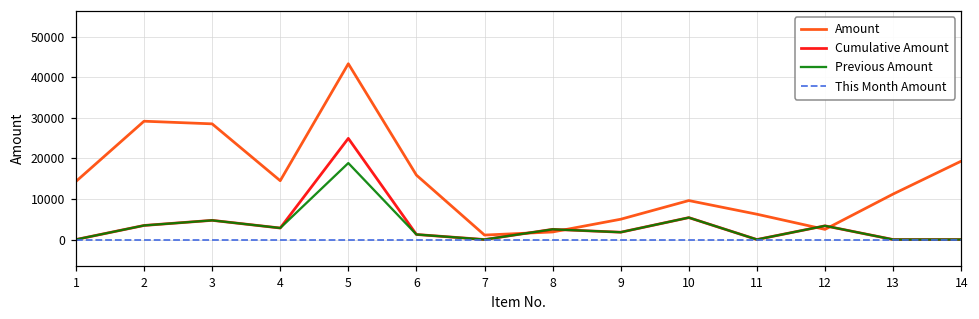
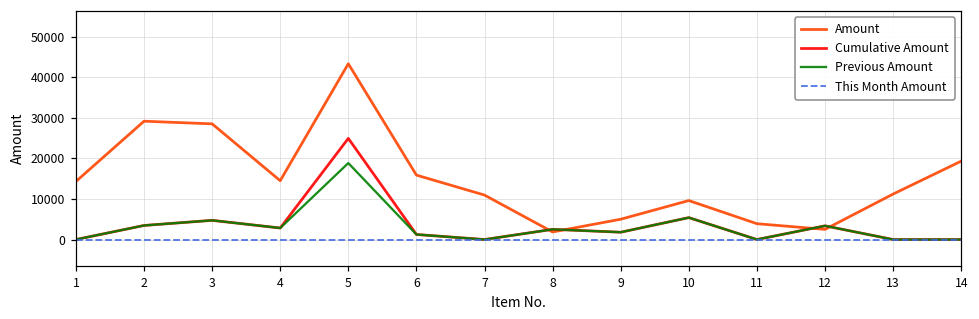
  {
    "Amount": {
      "1": 14000,
      "2": 29000,
      "3": 29000,
      "4": 14000,
      "5": 43000,
      "6": 16000,
-     "7": 1000,
+     "7": 11000,
      "9": 5000,
      "10": 10000,
-     "11": 6000,
+     "11": 4000,
      "12": 3000,
      "13": 11000,
      "14": 19000
    },
    "Cumulative Amount": {
      "5": 25000
    },
    "Previous Amount": {
      "5": 19000
    },
    "This Month Amount": {
      "2": 0,
      "3": 0,
      "4": 0,
      "5": 0,
      "6": 0,
      "8": 0,
      "9": 0,
      "10": 0,
      "12": 0
    }
  }
